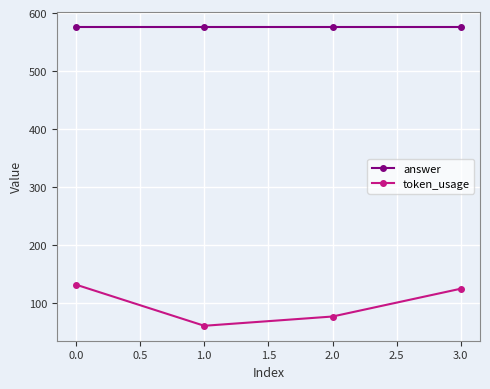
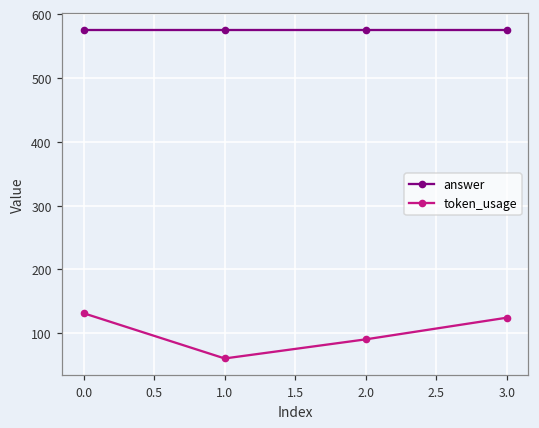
  {
    "answer": {
      "0.0": 580,
      "1.0": 580,
      "2.0": 580,
      "3.0": 580
    },
    "token_usage": {
      "0.0": 130,
      "1.0": 60,
-     "2.0": 80,
+     "2.0": 90,
      "3.0": 120
    }
  }
